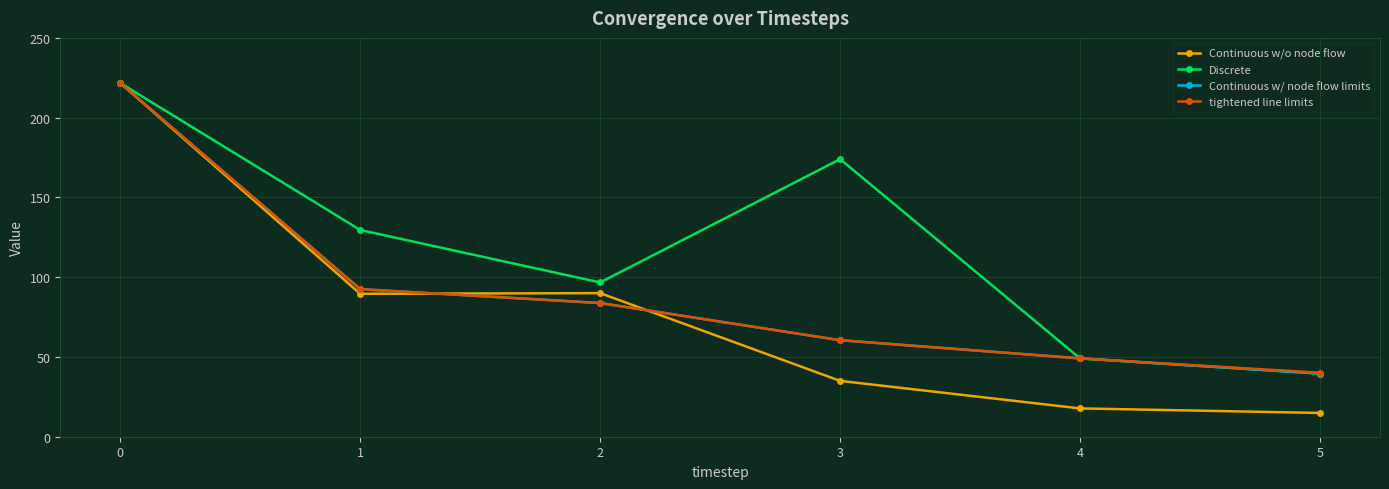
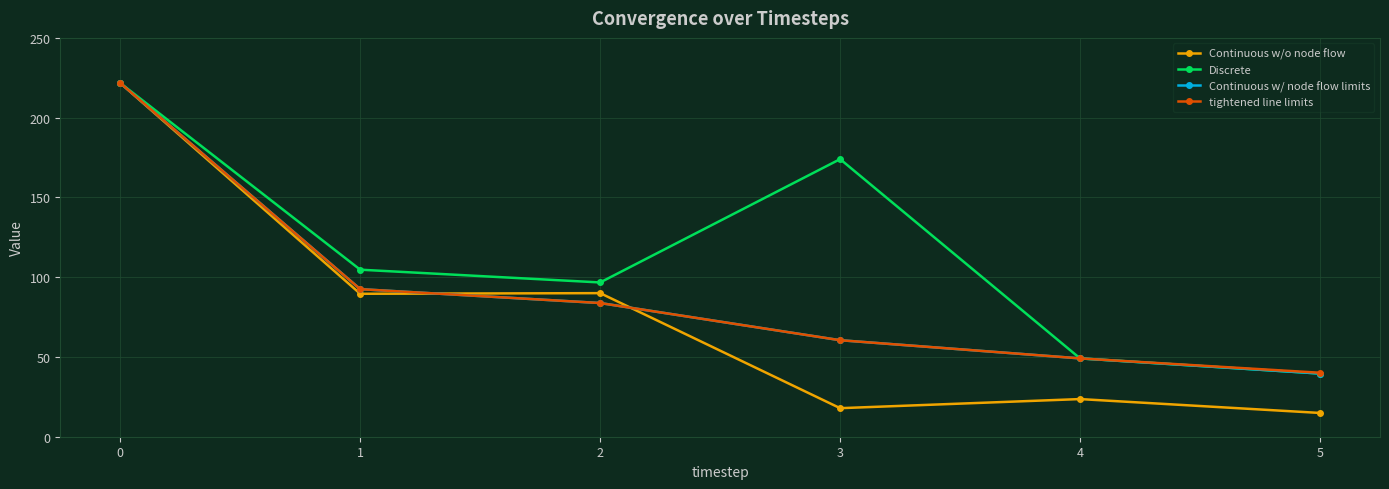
  {
    "Continuous w/o node flow": {
      "1": 90,
      "2": 90,
-     "3": 35,
-     "4": 18,
+     "3": 18,
+     "4": 24,
      "5": 15
    },
    "Discrete": {
-     "1": 130,
+     "1": 105,
      "2": 97,
      "3": 174
    },
    "tightened line limits": {
      "1": 93,
      "2": 84,
      "3": 60
    }
  }
